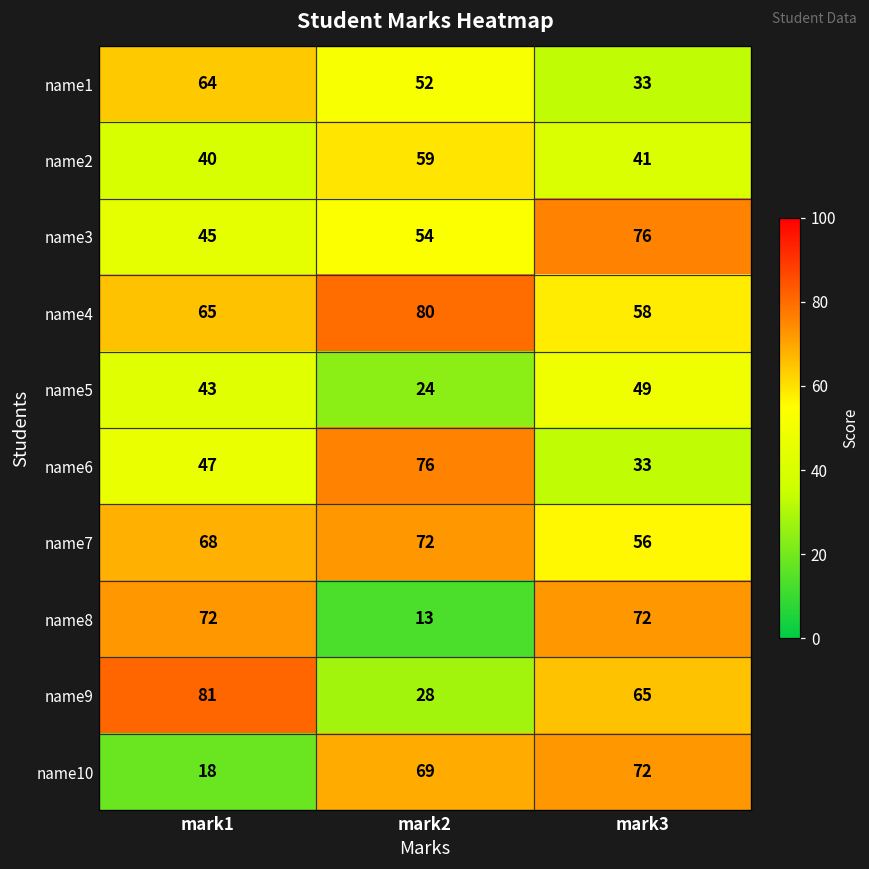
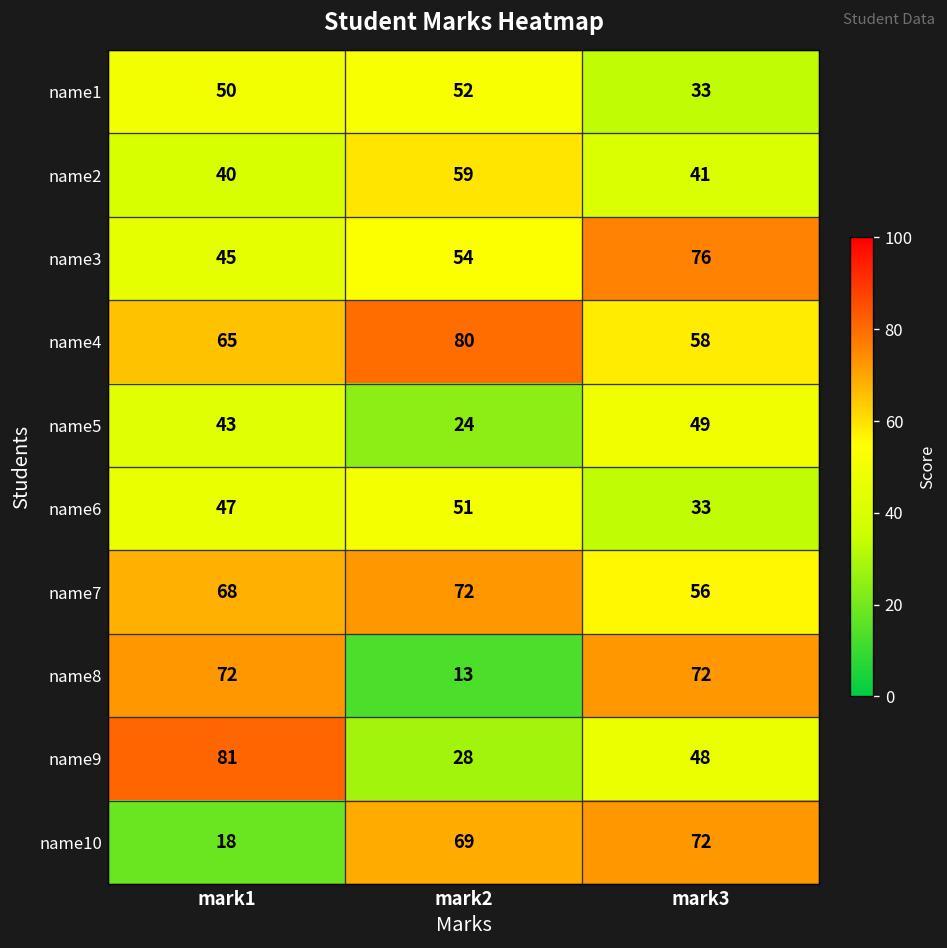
  {
    "name1": {
-     "mark1": 64,
+     "mark1": 50,
      "mark2": 52,
      "mark3": 33
    },
    "name2": {
      "mark1": 40,
      "mark2": 59,
      "mark3": 41
    },
    "name3": {
      "mark1": 45,
      "mark2": 54,
      "mark3": 76
    },
    "name4": {
      "mark1": 65,
      "mark2": 80,
      "mark3": 58
    },
    "name5": {
      "mark1": 43,
      "mark2": 24,
      "mark3": 49
    },
    "name6": {
      "mark1": 47,
-     "mark2": 76,
+     "mark2": 51,
      "mark3": 33
    },
    "name7": {
      "mark1": 68,
      "mark2": 72,
      "mark3": 56
    },
    "name8": {
      "mark1": 72,
      "mark2": 13,
      "mark3": 72
    },
    "name9": {
      "mark1": 81,
      "mark2": 28,
-     "mark3": 65
+     "mark3": 48
    },
    "name10": {
      "mark1": 18,
      "mark2": 69,
      "mark3": 72
    }
  }
